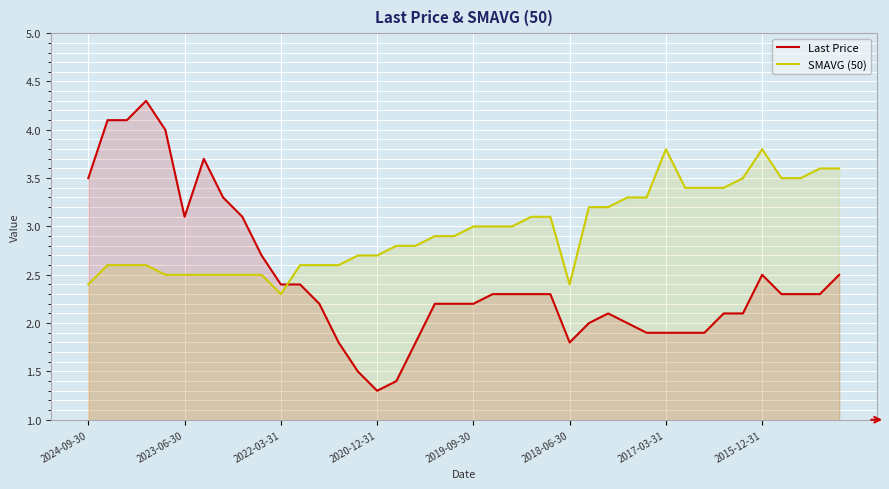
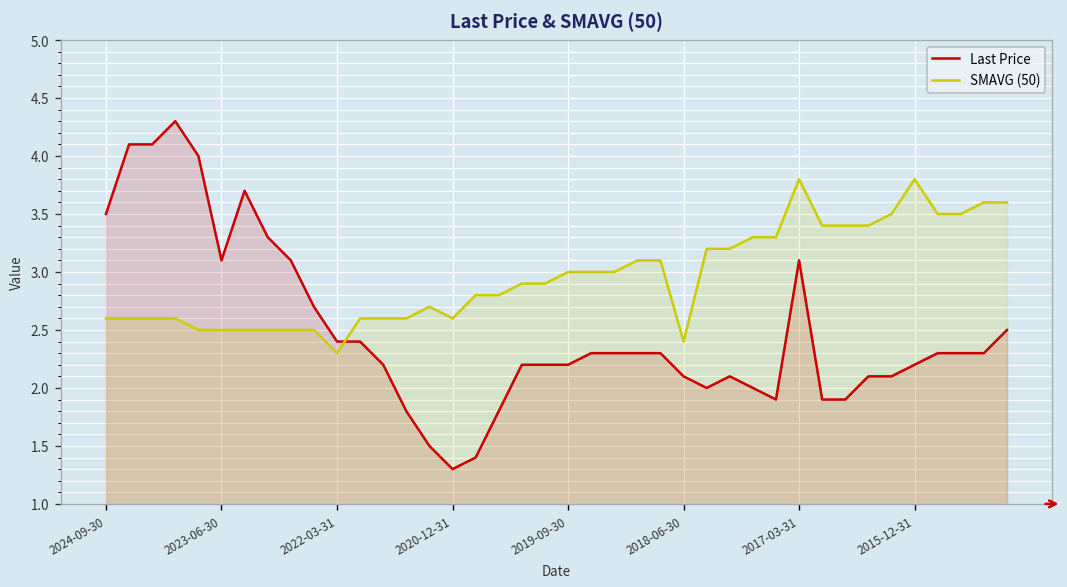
  {
    "Last Price": {
      "2024-09-30": 3.5,
      "2023-06-30": 3.1,
      "2022-03-31": 2.4,
      "2020-12-31": 1.3,
      "2019-09-30": 2.2,
-     "2018-06-30": 1.8,
-     "2017-03-31": 1.9,
-     "2015-12-31": 2.5
+     "2018-06-30": 2.1,
+     "2017-03-31": 3.1,
+     "2015-12-31": 2.2
    },
    "SMAVG (50)": {
-     "2024-09-30": 2.4,
+     "2024-09-30": 2.6,
      "2023-06-30": 2.5,
      "2022-03-31": 2.3,
-     "2020-12-31": 2.7,
+     "2020-12-31": 2.6,
      "2019-09-30": 3.0,
      "2018-06-30": 2.4,
      "2017-03-31": 3.8,
      "2015-12-31": 3.8
    }
  }
